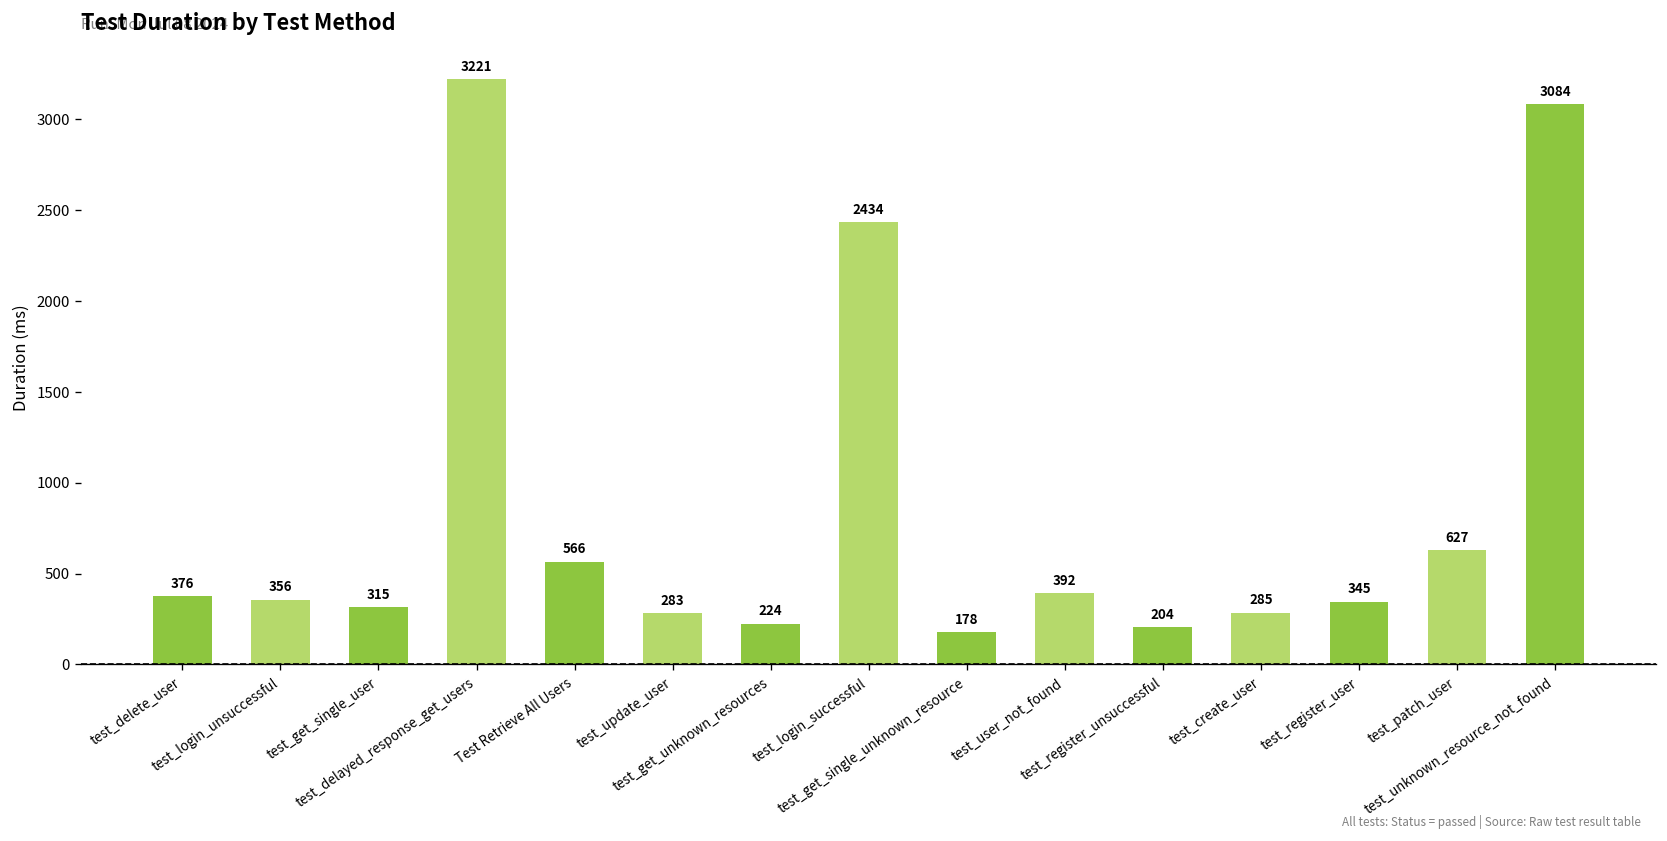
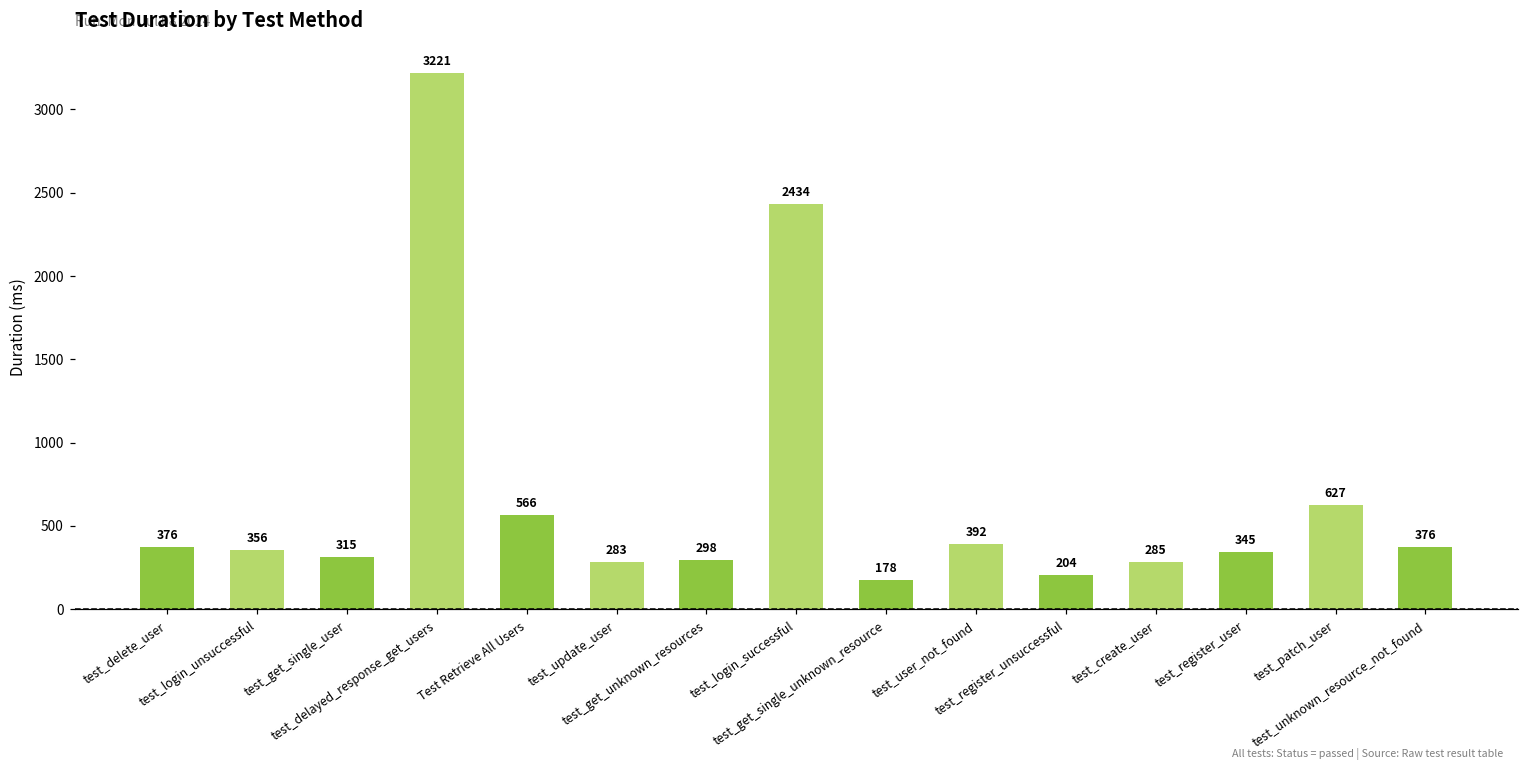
  {
    "test_delete_user": 376,
    "test_login_unsuccessful": 356,
    "test_get_single_user": 315,
    "test_delayed_response_get_users": 3221,
    "Test Retrieve All Users": 566,
    "test_update_user": 283,
-   "test_get_unknown_resources": 224,
+   "test_get_unknown_resources": 298,
    "test_login_successful": 2434,
    "test_get_single_unknown_resource": 178,
    "test_user_not_found": 392,
    "test_register_unsuccessful": 204,
    "test_create_user": 285,
    "test_register_user": 345,
    "test_patch_user": 627,
-   "test_unknown_resource_not_found": 3084
+   "test_unknown_resource_not_found": 376
  }
